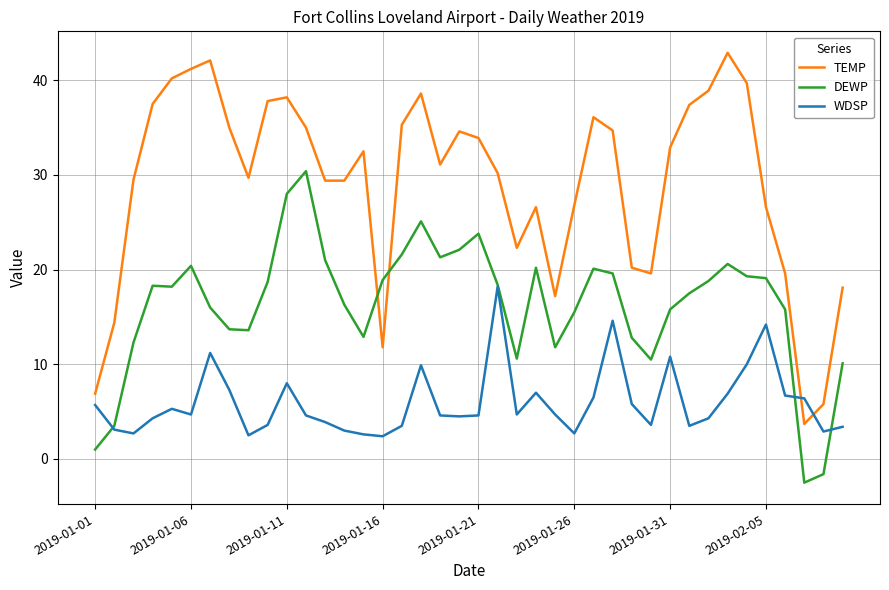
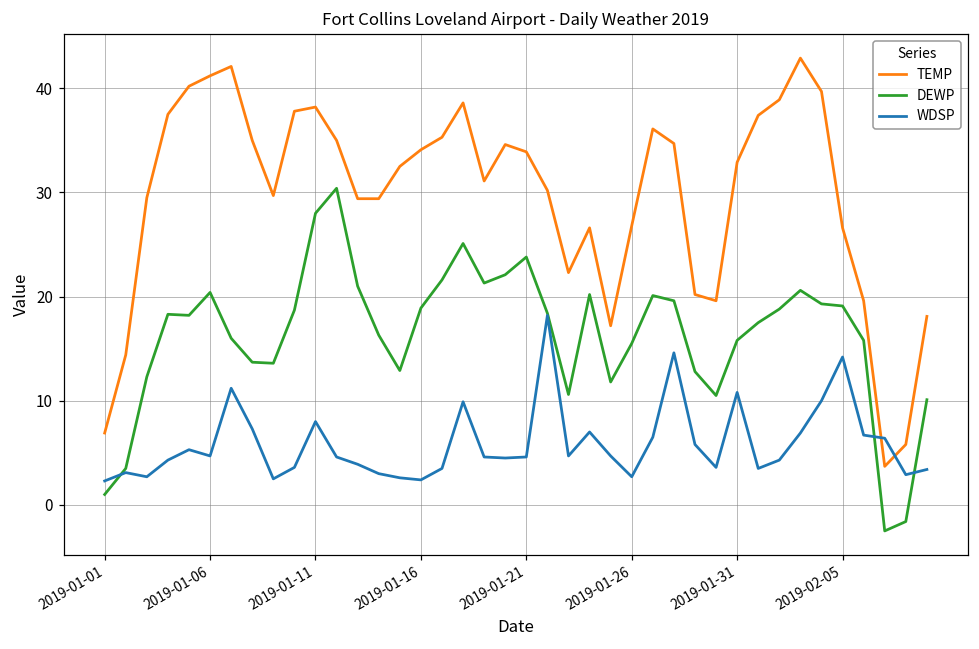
  {
    "TEMP": {
      "2019-01-01": 7,
      "2019-01-06": 41,
      "2019-01-11": 38,
-     "2019-01-16": 12,
+     "2019-01-16": 34,
      "2019-01-21": 34,
      "2019-01-26": 27,
      "2019-01-31": 33,
      "2019-02-05": 27
    },
    "DEWP": {
      "2019-01-01": 1,
      "2019-01-06": 20,
      "2019-01-11": 28,
      "2019-01-16": 19,
      "2019-01-21": 24,
      "2019-01-26": 16,
      "2019-01-31": 16,
      "2019-02-05": 19
    },
    "WDSP": {
-     "2019-01-01": 6,
+     "2019-01-01": 2,
      "2019-01-06": 5,
      "2019-01-11": 8,
      "2019-01-16": 2,
      "2019-01-21": 5,
      "2019-01-26": 3,
      "2019-01-31": 11,
      "2019-02-05": 14
    }
  }
